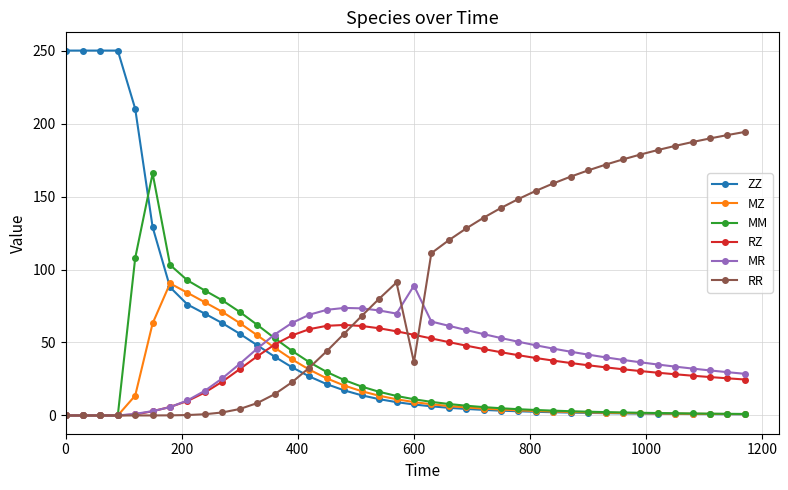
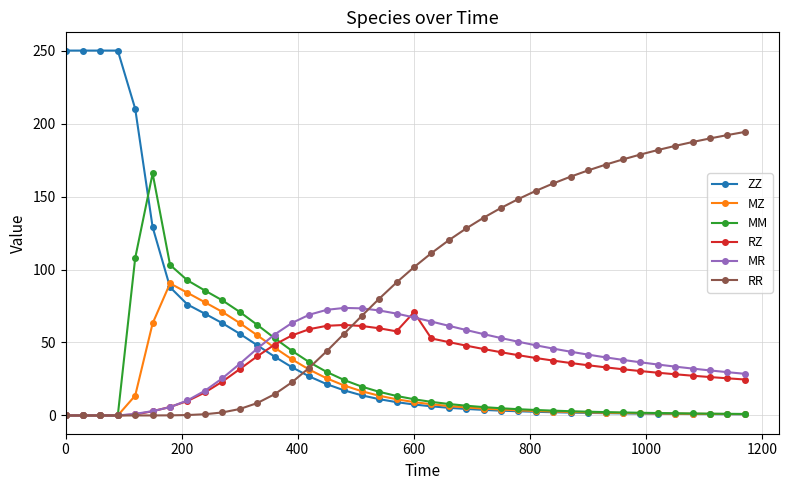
  {
    "ZZ": {
      "0": 250
    },
    "MM": {
      "600": 11
    },
    "RZ": {
-     "600": 55
+     "600": 71
    },
    "MR": {
-     "600": 89
+     "600": 67
    },
    "RR": {
-     "600": 36
+     "600": 102
    }
  }
